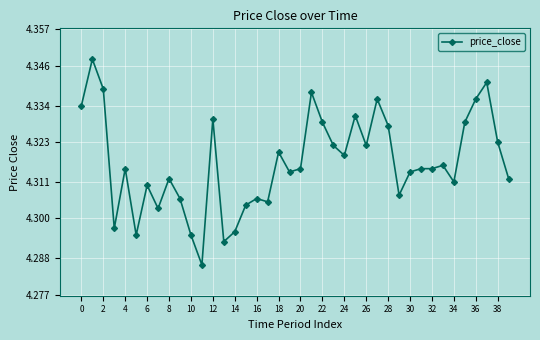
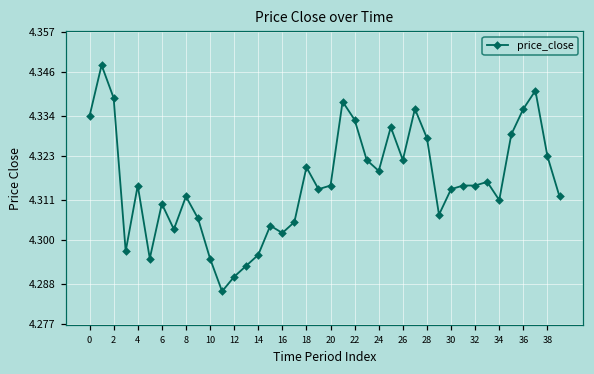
  {
    "0": 4.334,
    "2": 4.339,
    "4": 4.315,
    "6": 4.310,
    "8": 4.312,
    "10": 4.295,
-   "12": 4.33,
+   "12": 4.29,
    "14": 4.296,
-   "16": 4.306,
+   "16": 4.302,
    "18": 4.320,
    "20": 4.315,
-   "22": 4.329,
+   "22": 4.333,
    "24": 4.319,
    "26": 4.322,
    "28": 4.328,
    "30": 4.314,
    "32": 4.315,
    "34": 4.311,
    "36": 4.336,
    "38": 4.323
  }
